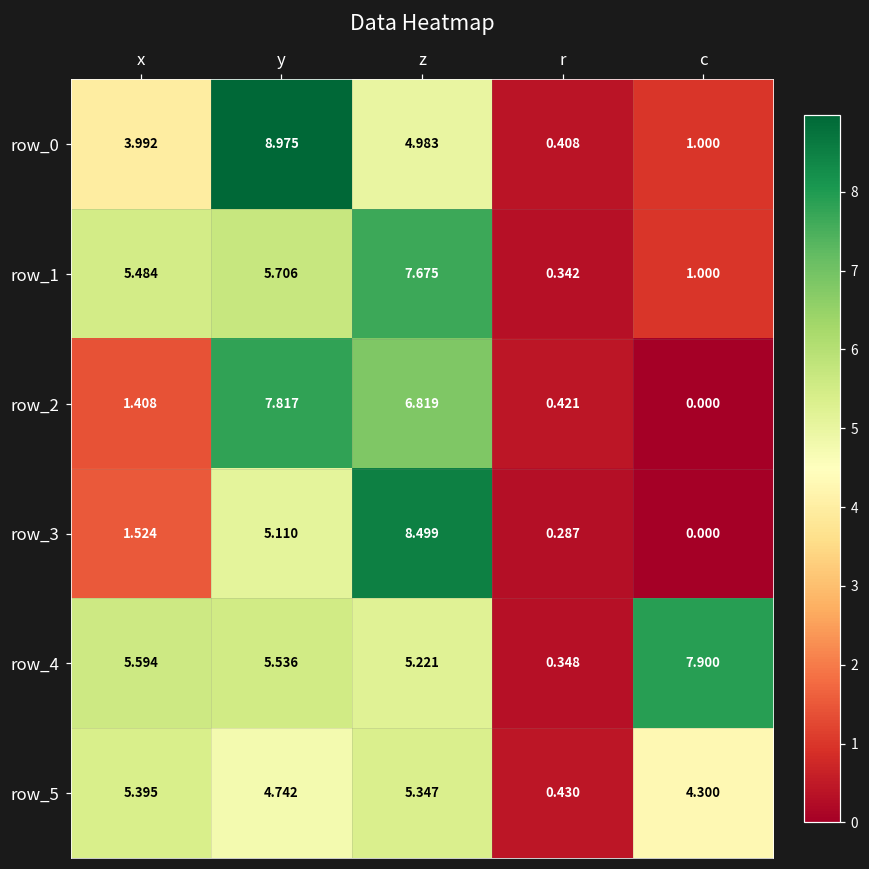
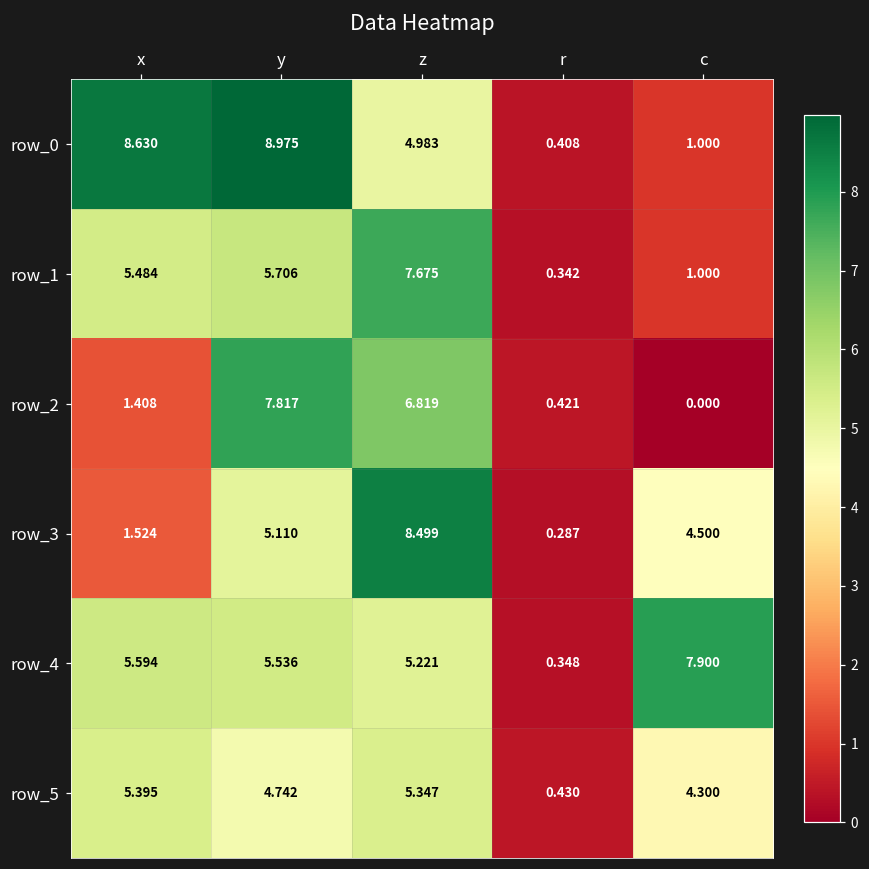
  {
    "row_0": {
-     "x": 3.992,
+     "x": 8.630,
      "y": 8.975,
      "z": 4.983,
      "r": 0.408,
      "c": 1.000
    },
    "row_1": {
      "x": 5.484,
      "y": 5.706,
      "z": 7.675,
      "r": 0.342,
      "c": 1.000
    },
    "row_2": {
      "x": 1.408,
      "y": 7.817,
      "z": 6.819,
      "r": 0.421,
      "c": 0.000
    },
    "row_3": {
      "x": 1.524,
      "y": 5.110,
      "z": 8.499,
      "r": 0.287,
-     "c": 0.000
+     "c": 4.500
    },
    "row_4": {
      "x": 5.594,
      "y": 5.536,
      "z": 5.221,
      "r": 0.348,
      "c": 7.900
    },
    "row_5": {
      "x": 5.395,
      "y": 4.742,
      "z": 5.347,
      "r": 0.430,
      "c": 4.300
    }
  }
